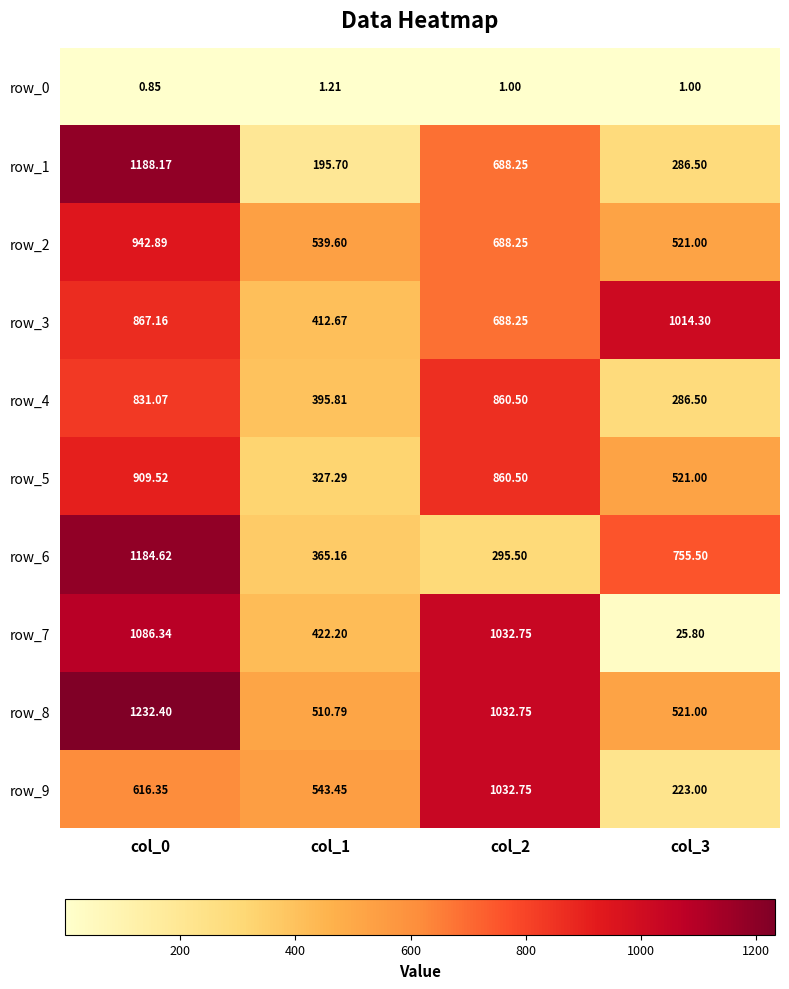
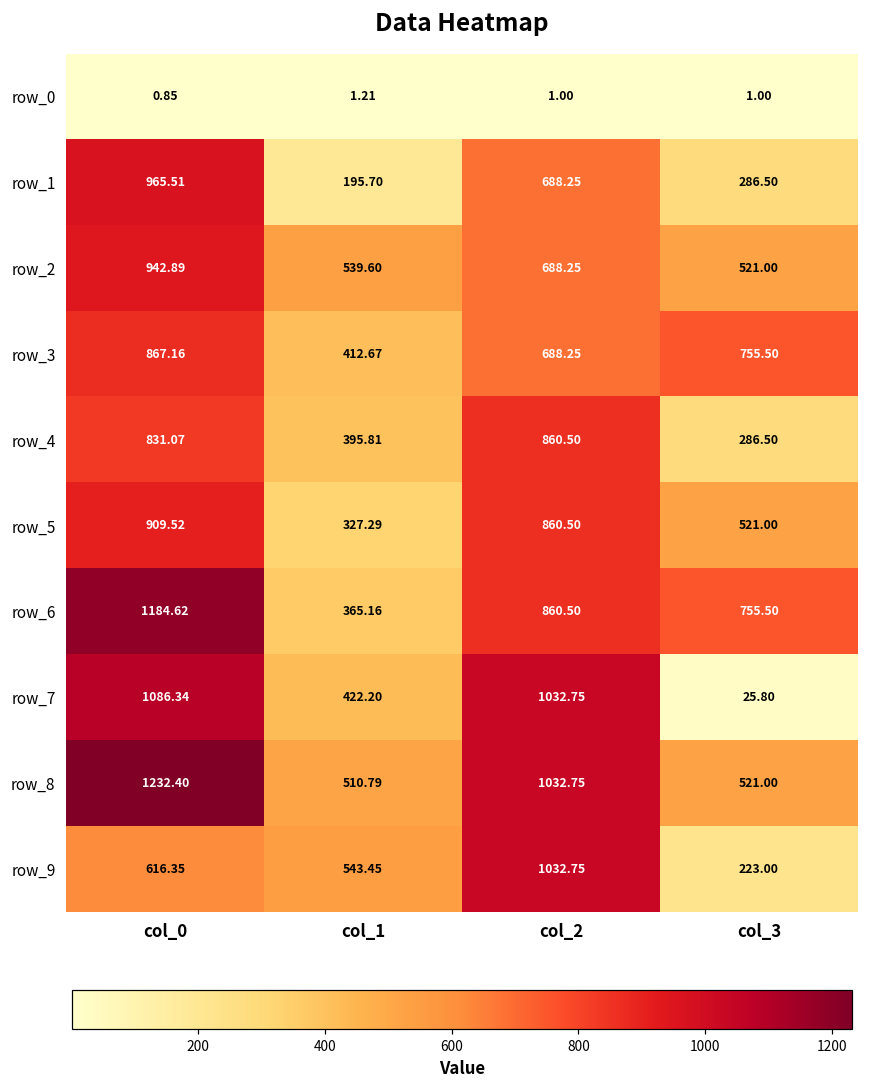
  {
    "row_0": {
      "col_0": 0.85,
      "col_1": 1.21,
      "col_2": 1.00,
      "col_3": 1.00
    },
    "row_1": {
-     "col_0": 1188.17,
+     "col_0": 965.51,
      "col_1": 195.70,
      "col_2": 688.25,
      "col_3": 286.50
    },
    "row_2": {
      "col_0": 942.89,
      "col_1": 539.60,
      "col_2": 688.25,
      "col_3": 521.00
    },
    "row_3": {
      "col_0": 867.16,
      "col_1": 412.67,
      "col_2": 688.25,
-     "col_3": 1014.30
+     "col_3": 755.50
    },
    "row_4": {
      "col_0": 831.07,
      "col_1": 395.81,
      "col_2": 860.50,
      "col_3": 286.50
    },
    "row_5": {
      "col_0": 909.52,
      "col_1": 327.29,
      "col_2": 860.50,
      "col_3": 521.00
    },
    "row_6": {
      "col_0": 1184.62,
      "col_1": 365.16,
-     "col_2": 295.50,
+     "col_2": 860.50,
      "col_3": 755.50
    },
    "row_7": {
      "col_0": 1086.34,
      "col_1": 422.20,
      "col_2": 1032.75,
      "col_3": 25.80
    },
    "row_8": {
      "col_0": 1232.40,
      "col_1": 510.79,
      "col_2": 1032.75,
      "col_3": 521.00
    },
    "row_9": {
      "col_0": 616.35,
      "col_1": 543.45,
      "col_2": 1032.75,
      "col_3": 223.00
    }
  }
